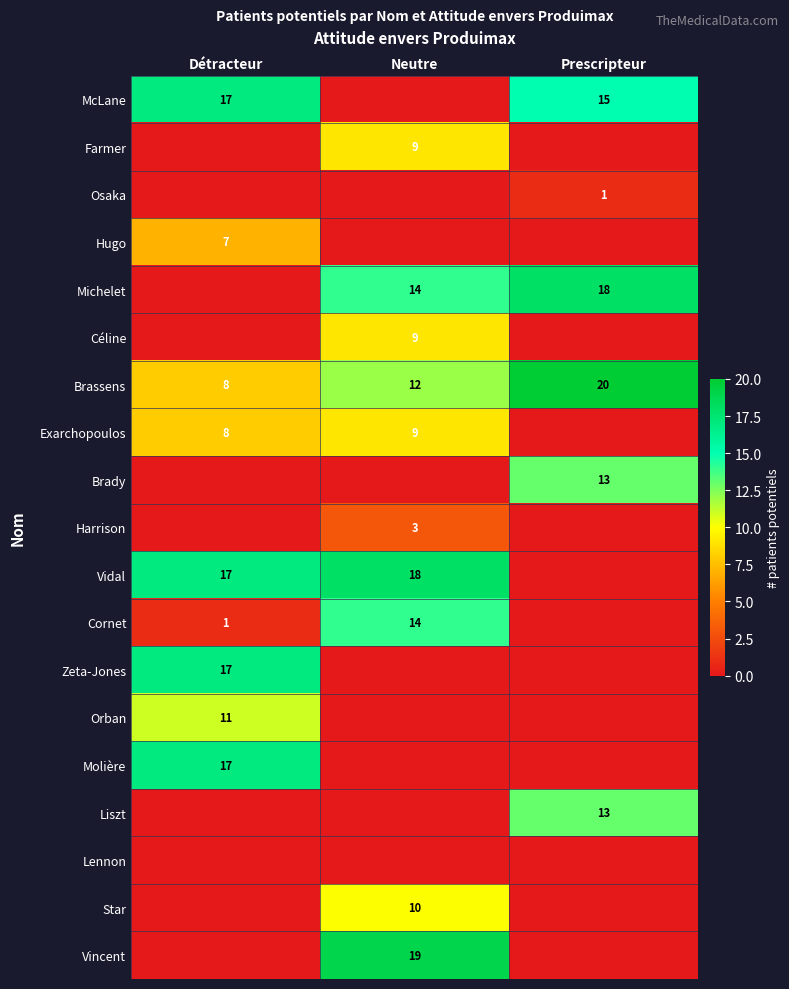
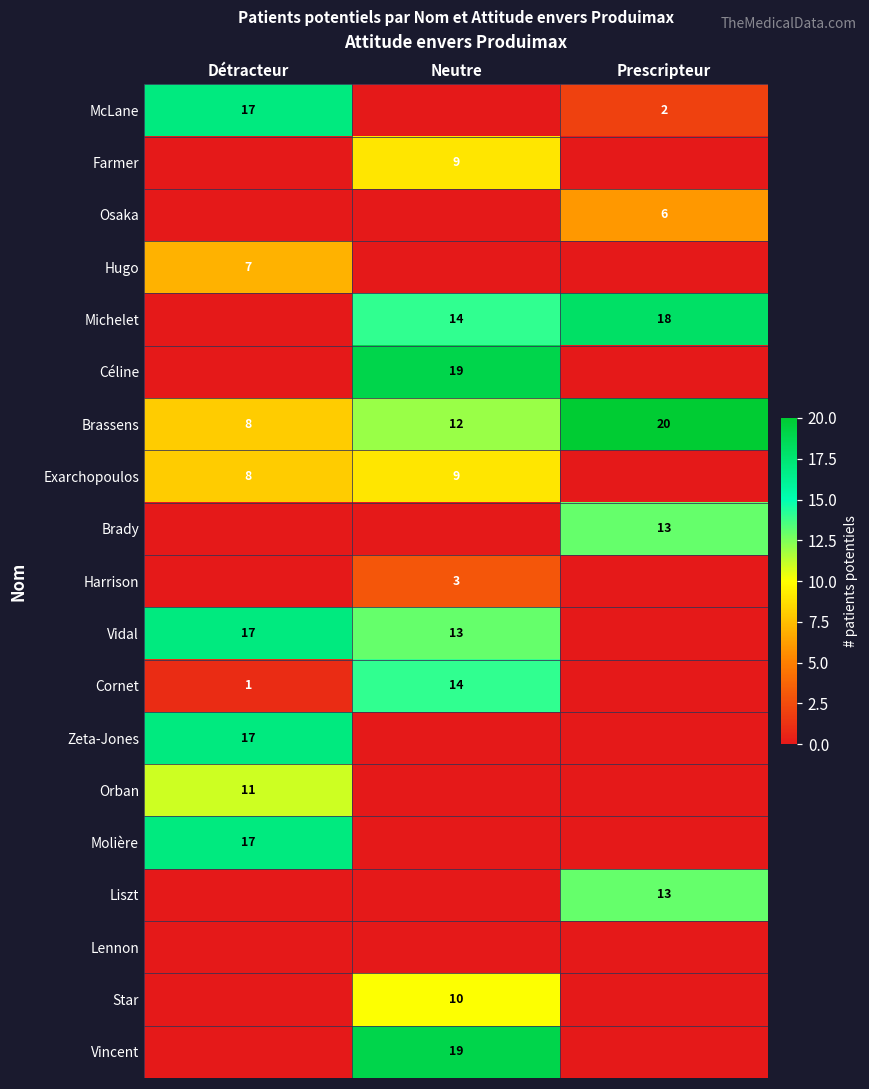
  {
    "McLane": {
      "Détracteur": 17,
-     "Prescripteur": 15
+     "Prescripteur": 2
    },
    "Farmer": {
      "Neutre": 9
    },
    "Osaka": {
-     "Prescripteur": 1
+     "Prescripteur": 6
    },
    "Hugo": {
      "Détracteur": 7
    },
    "Michelet": {
      "Neutre": 14,
      "Prescripteur": 18
    },
    "Céline": {
-     "Neutre": 9
+     "Neutre": 19
    },
    "Brassens": {
      "Détracteur": 8,
      "Neutre": 12,
      "Prescripteur": 20
    },
    "Exarchopoulos": {
      "Détracteur": 8,
      "Neutre": 9
    },
    "Brady": {
      "Prescripteur": 13
    },
    "Harrison": {
      "Neutre": 3
    },
    "Vidal": {
      "Détracteur": 17,
-     "Neutre": 18
+     "Neutre": 13
    },
    "Cornet": {
      "Détracteur": 1,
      "Neutre": 14
    },
    "Zeta-Jones": {
      "Détracteur": 17
    },
    "Orban": {
      "Détracteur": 11
    },
    "Molière": {
      "Détracteur": 17
    },
    "Liszt": {
      "Prescripteur": 13
    },
    "Star": {
      "Neutre": 10
    },
    "Vincent": {
      "Neutre": 19
    }
  }
